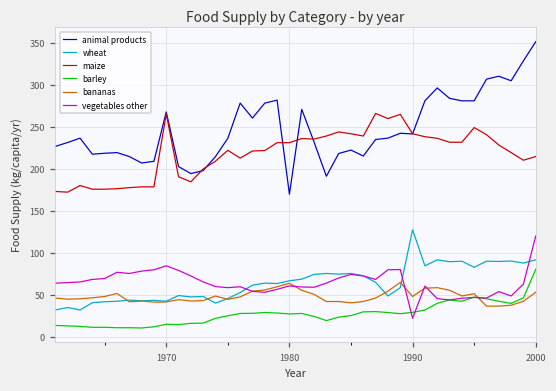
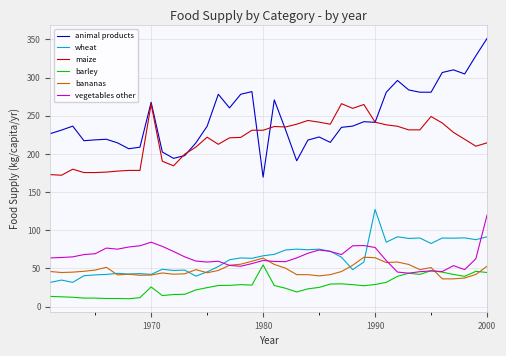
  {
    "animal products": {
      "1980": 170,
      "2000": 350
    },
    "wheat": {
      "1990": 130,
      "2000": 90
    },
    "maize": {
      "1980": 230,
      "2000": 210
    },
    "barley": {
-     "1970": 10,
-     "1980": 30,
+     "1970": 30,
+     "1980": 50,
      "1990": 30,
-     "2000": 80
+     "2000": 40
    },
    "bananas": {
-     "1990": 50,
+     "1990": 60,
      "2000": 50
    },
    "vegetables other": {
      "1970": 80,
-     "1990": 20,
+     "1990": 80,
      "2000": 120
    }
  }
